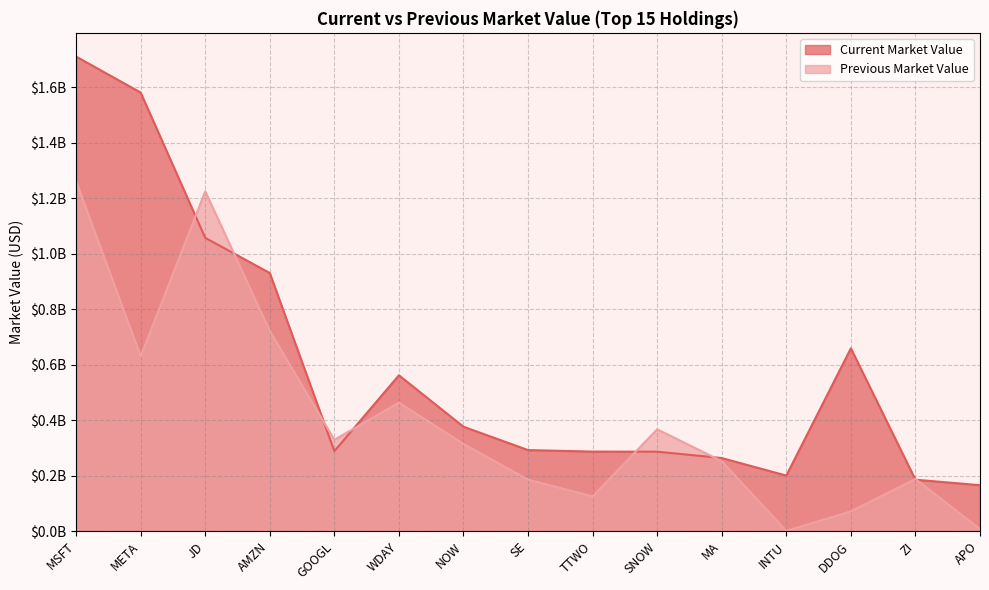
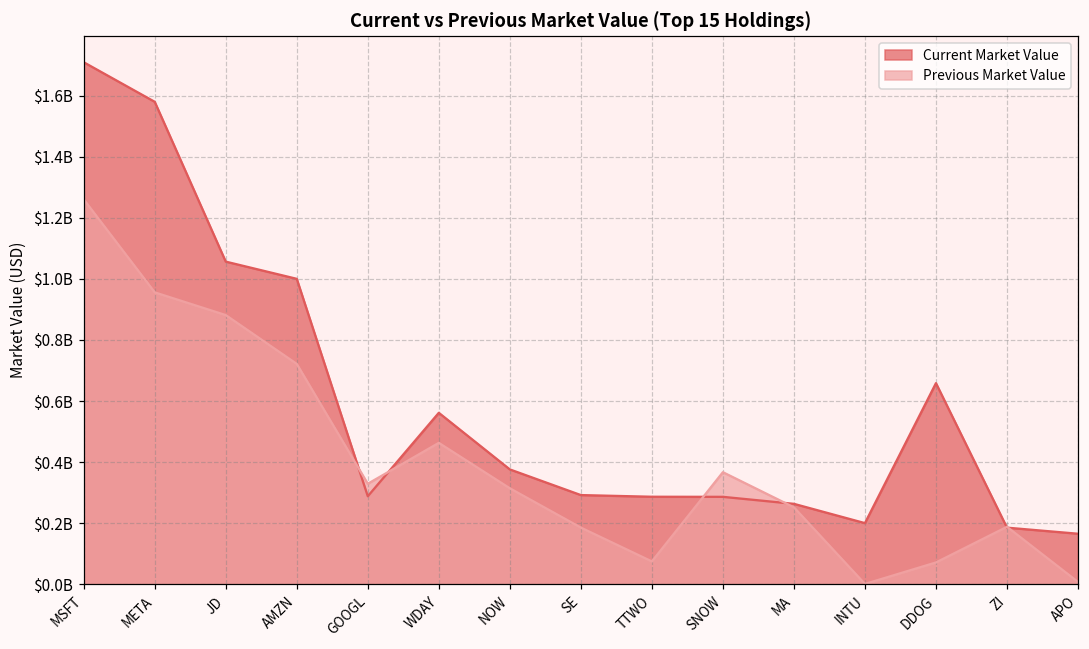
  {
    "Current Market Value": {
      "MSFT": "$1710000000",
      "META": "$1580000000",
      "JD": "$1060000000",
-     "AMZN": "$930000000",
+     "AMZN": "$1000000000",
      "GOOGL": "$290000000",
      "WDAY": "$560000000",
      "NOW": "$380000000",
      "SE": "$290000000",
      "TTWO": "$290000000",
      "SNOW": "$290000000",
      "MA": "$260000000",
      "INTU": "$200000000",
      "DDOG": "$660000000",
      "APO": "$170000000"
    },
    "Previous Market Value": {
      "MSFT": "$1260000000",
-     "META": "$630000000",
-     "JD": "$1220000000",
+     "META": "$960000000",
+     "JD": "$880000000",
      "AMZN": "$720000000",
      "GOOGL": "$330000000",
      "WDAY": "$460000000",
      "NOW": "$310000000",
      "SE": "$190000000",
-     "TTWO": "$130000000",
+     "TTWO": "$70000000",
      "SNOW": "$370000000",
      "MA": "$250000000",
      "INTU": "$0",
      "DDOG": "$70000000",
      "APO": "$10000000"
    }
  }
